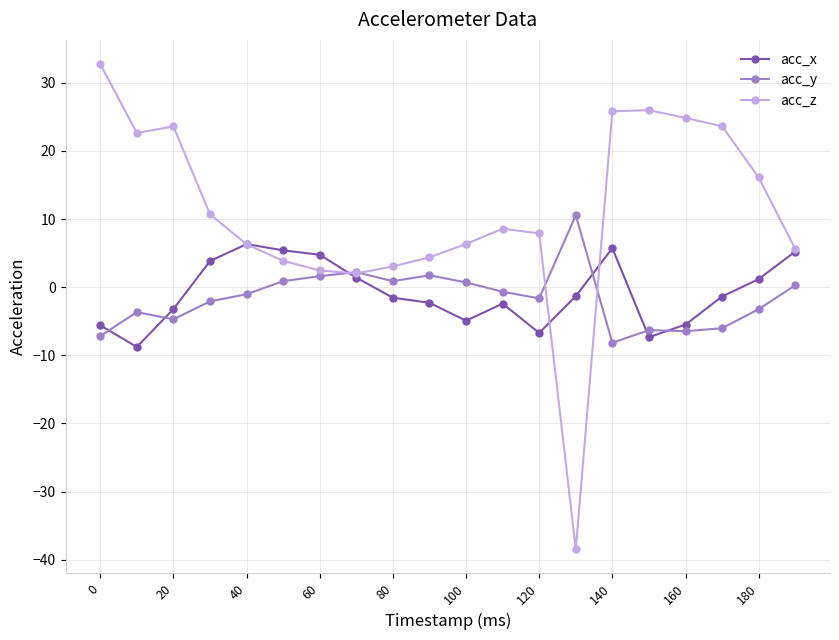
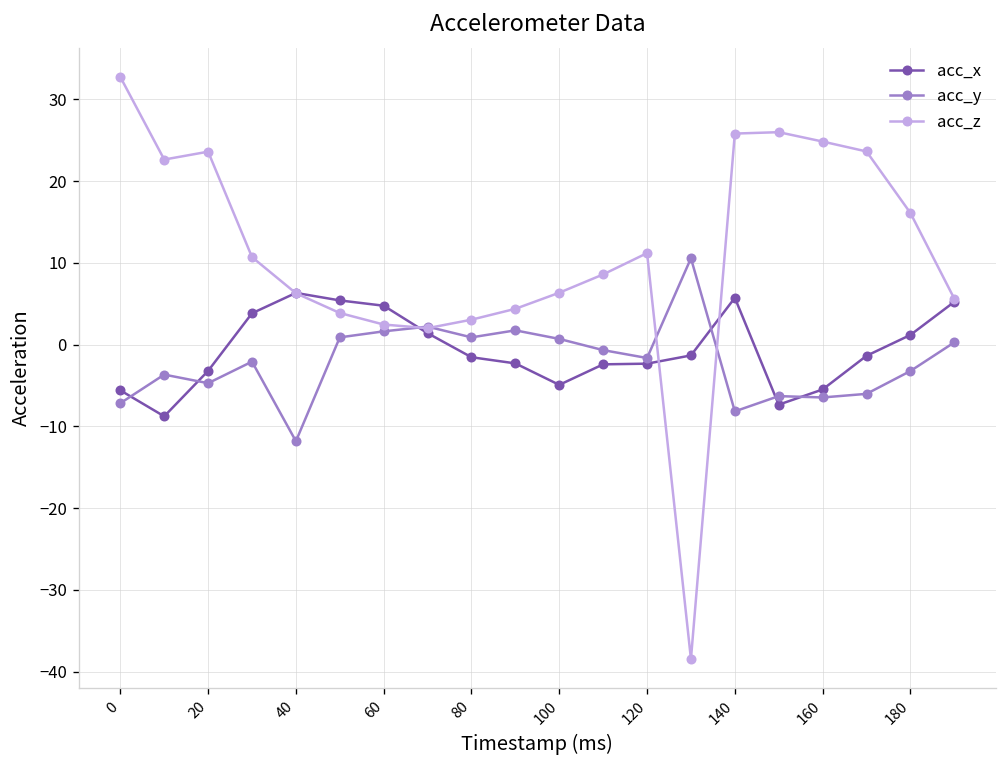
  {
    "acc_x": {
      "0": -6,
      "20": -3,
      "60": 5,
      "80": -2,
      "100": -5,
-     "120": -7,
+     "120": -2,
      "140": 6,
      "160": -5,
      "180": 1
    },
    "acc_y": {
      "0": -7,
      "20": -5,
-     "40": -1,
+     "40": -12,
      "60": 2,
      "80": 1,
      "100": 1,
      "120": -2,
      "140": -8,
      "160": -6,
      "180": -3
    },
    "acc_z": {
      "0": 33,
      "20": 24,
      "60": 2,
      "80": 3,
      "100": 6,
-     "120": 8,
+     "120": 11,
      "140": 26,
      "160": 25,
      "180": 16
    }
  }
